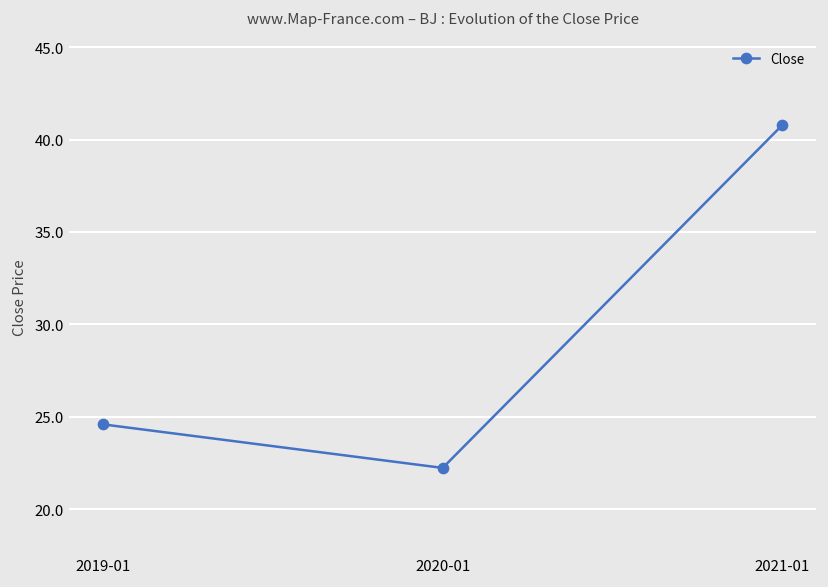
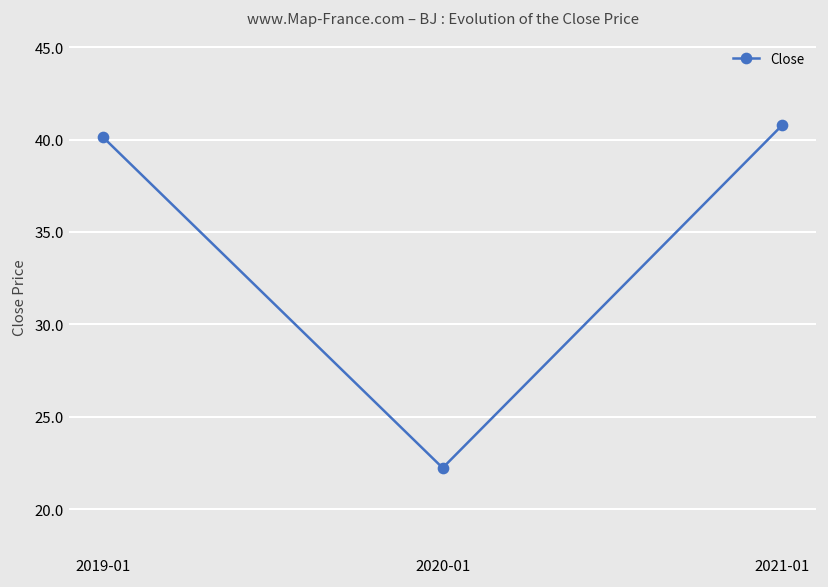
  {
-   "2019-01": 24.6,
+   "2019-01": 40.1,
    "2020-01": 22.2,
    "2021-01": 40.8
  }
